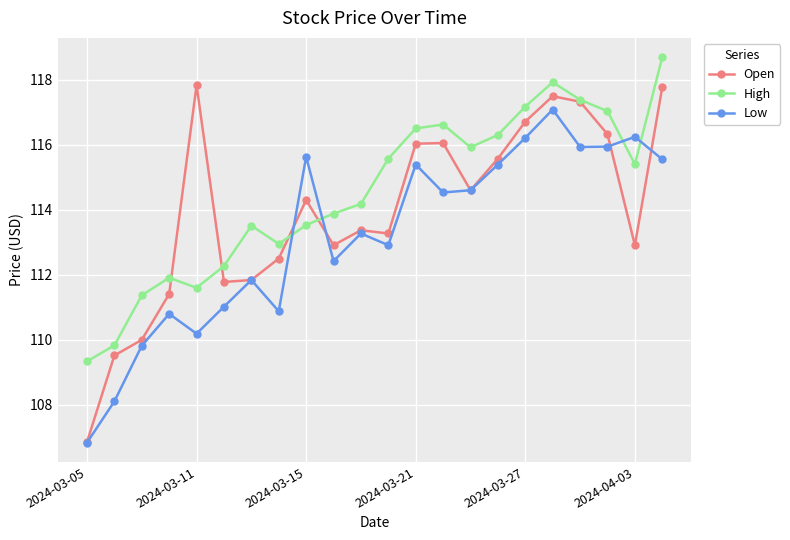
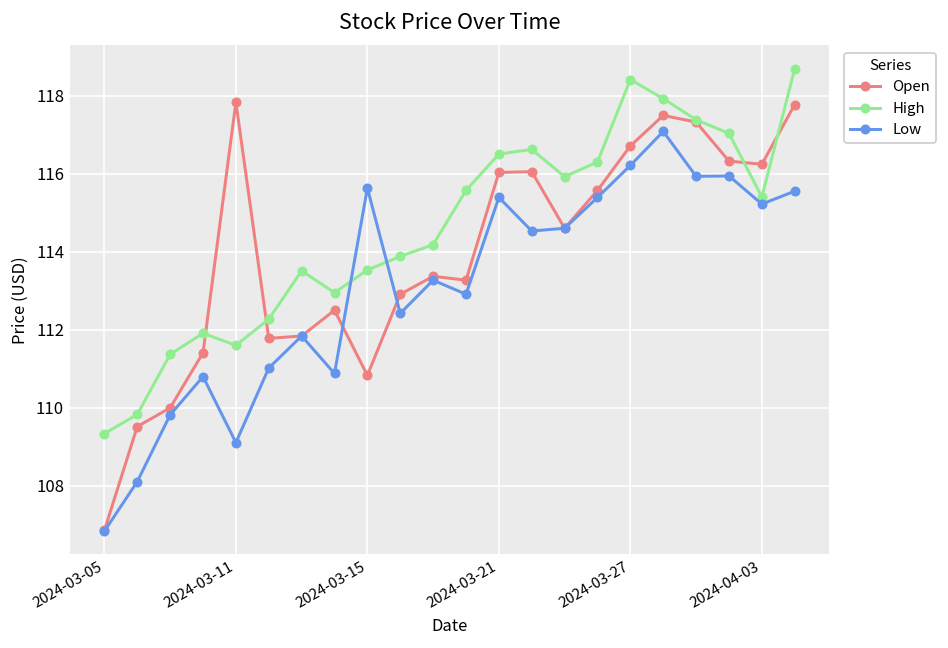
  {
    "Open": {
      "2024-03-11": 117.8,
-     "2024-03-15": 114.3,
+     "2024-03-15": 110.8,
      "2024-03-21": 116.0,
      "2024-03-27": 116.7,
-     "2024-04-03": 112.9
+     "2024-04-03": 116.2
    },
    "High": {
      "2024-03-05": 109.3,
      "2024-03-11": 111.6,
      "2024-03-15": 113.5,
      "2024-03-21": 116.5,
-     "2024-03-27": 117.2,
+     "2024-03-27": 118.4,
      "2024-04-03": 115.4
    },
    "Low": {
-     "2024-03-11": 110.2,
+     "2024-03-11": 109.1,
      "2024-03-15": 115.6,
      "2024-03-21": 115.4,
      "2024-03-27": 116.2,
-     "2024-04-03": 116.2
+     "2024-04-03": 115.2
    }
  }
